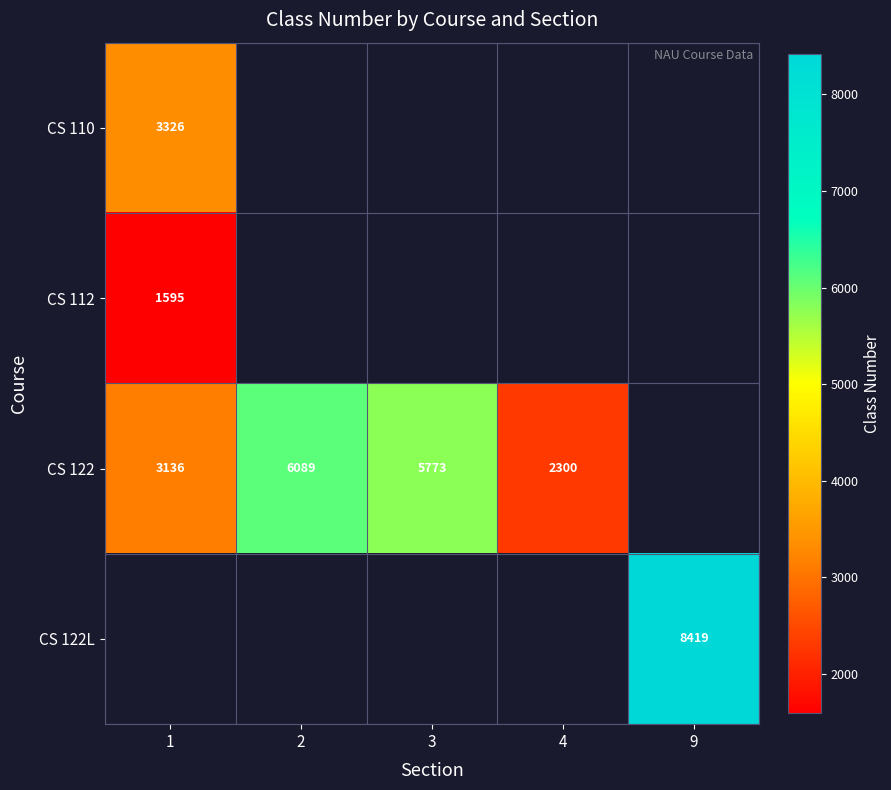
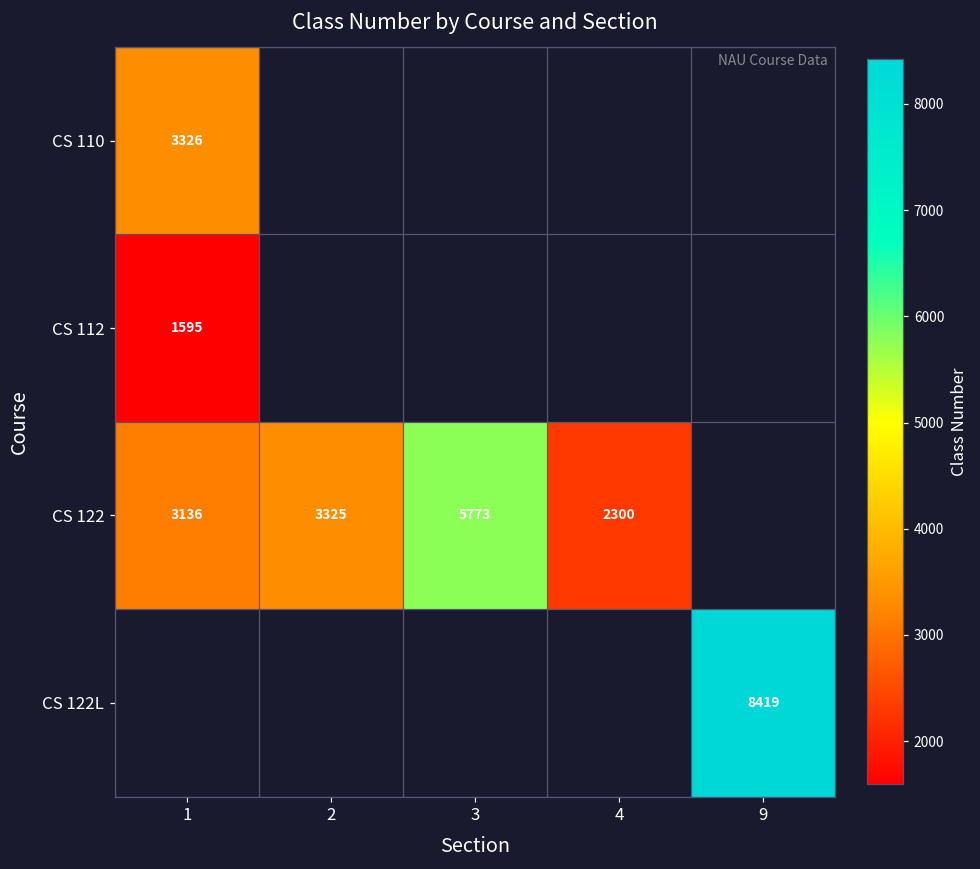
  {
    "CS 110": {
      "1": 3326
    },
    "CS 112": {
      "1": 1595
    },
    "CS 122": {
      "1": 3136,
-     "2": 6089,
+     "2": 3325,
      "3": 5773,
      "4": 2300
    },
    "CS 122L": {
      "9": 8419
    }
  }
